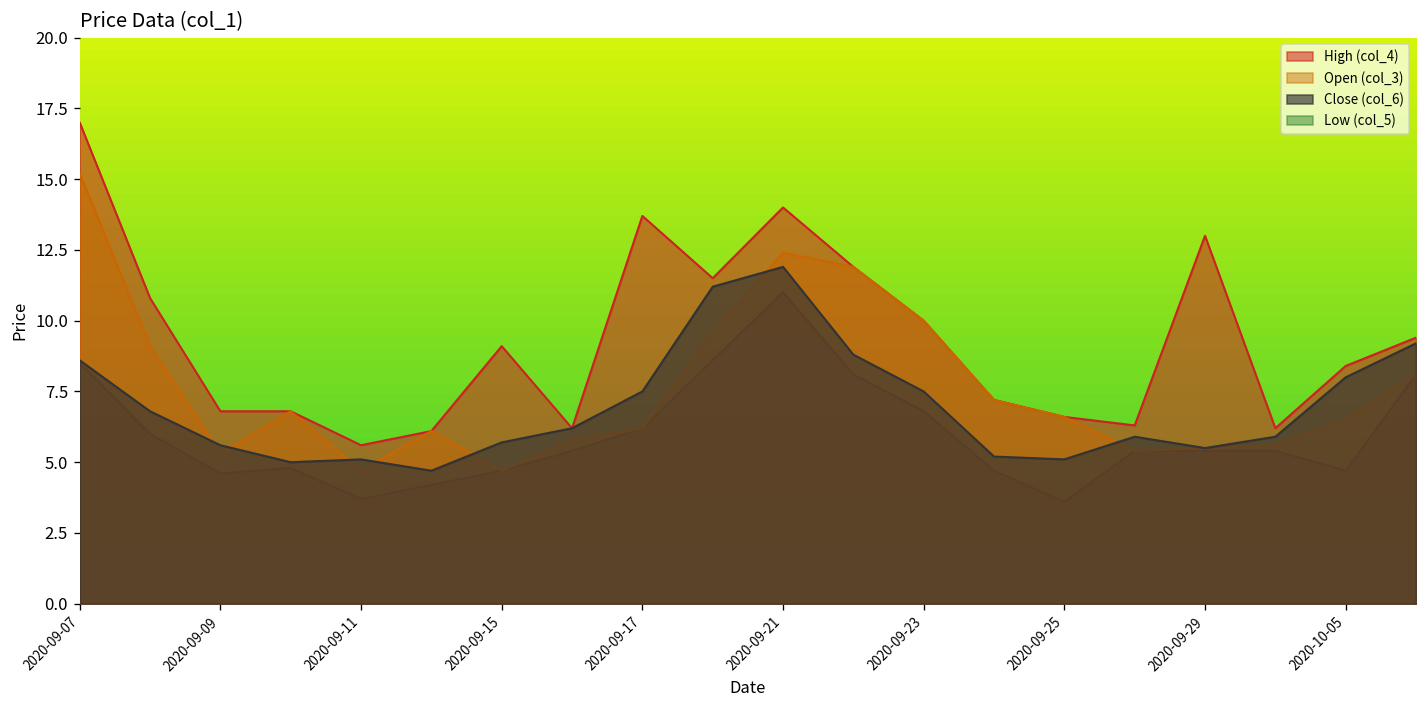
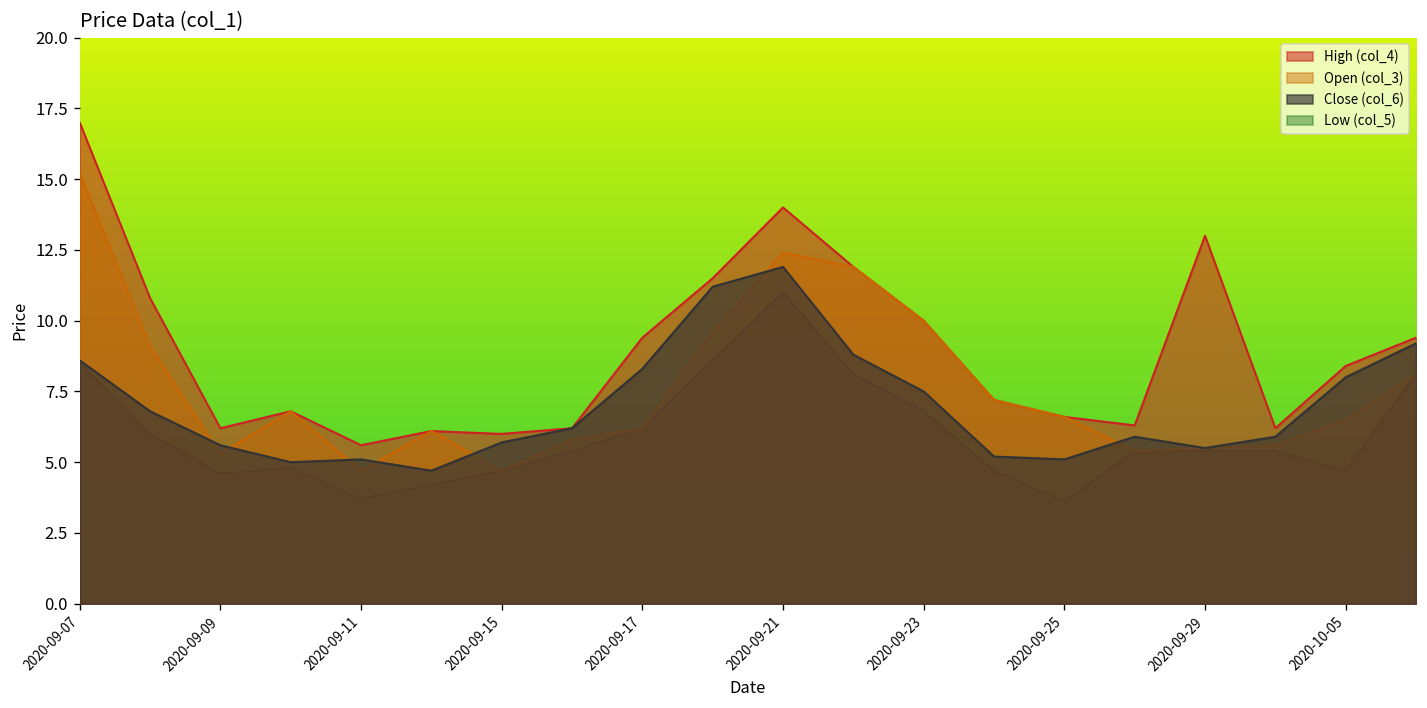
  {
    "High (col_4)": {
      "2020-09-07": 17.0,
-     "2020-09-09": 6.8,
+     "2020-09-09": 6.2,
      "2020-09-11": 5.6,
-     "2020-09-15": 9.1,
-     "2020-09-17": 13.7,
+     "2020-09-15": 6.0,
+     "2020-09-17": 9.4,
      "2020-09-21": 14.0,
      "2020-09-29": 13.0,
      "2020-10-05": 8.4
    },
    "Open (col_3)": {
      "2020-09-07": 15.2,
      "2020-09-09": 5.3,
      "2020-09-11": 4.7,
      "2020-09-21": 12.4,
      "2020-10-05": 6.5
    },
    "Close (col_6)": {
      "2020-09-09": 5.6,
      "2020-09-11": 5.1,
      "2020-09-15": 5.7,
-     "2020-09-17": 7.5,
+     "2020-09-17": 8.3,
      "2020-09-21": 11.9,
      "2020-09-23": 7.5,
      "2020-09-25": 5.1,
      "2020-10-05": 8.0
    },
    "Low (col_5)": {
      "2020-09-09": 4.6,
      "2020-09-11": 3.7,
      "2020-09-21": 11.0,
      "2020-09-23": 6.8,
      "2020-09-25": 3.6,
      "2020-10-05": 4.7
    }
  }
